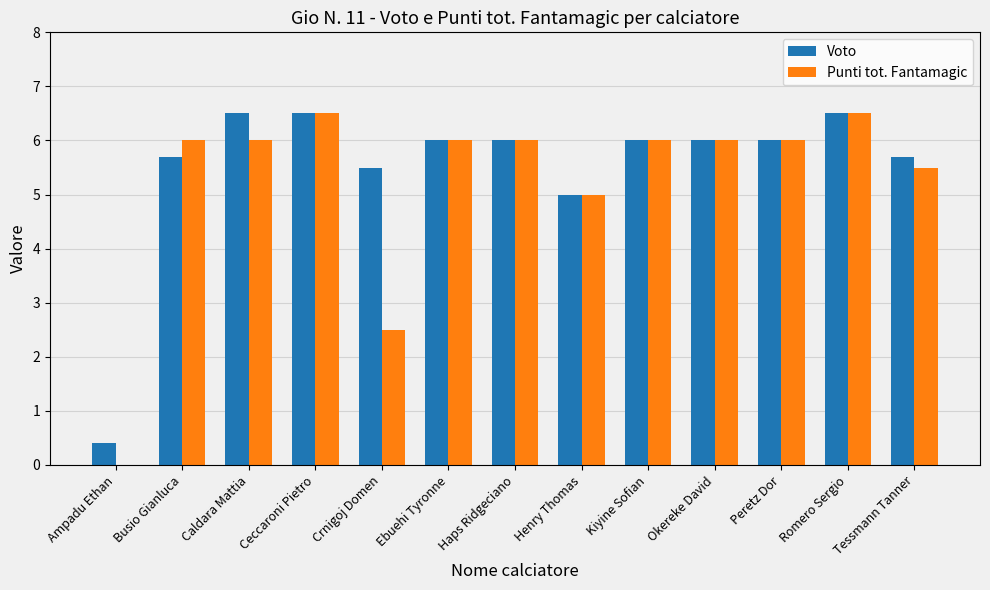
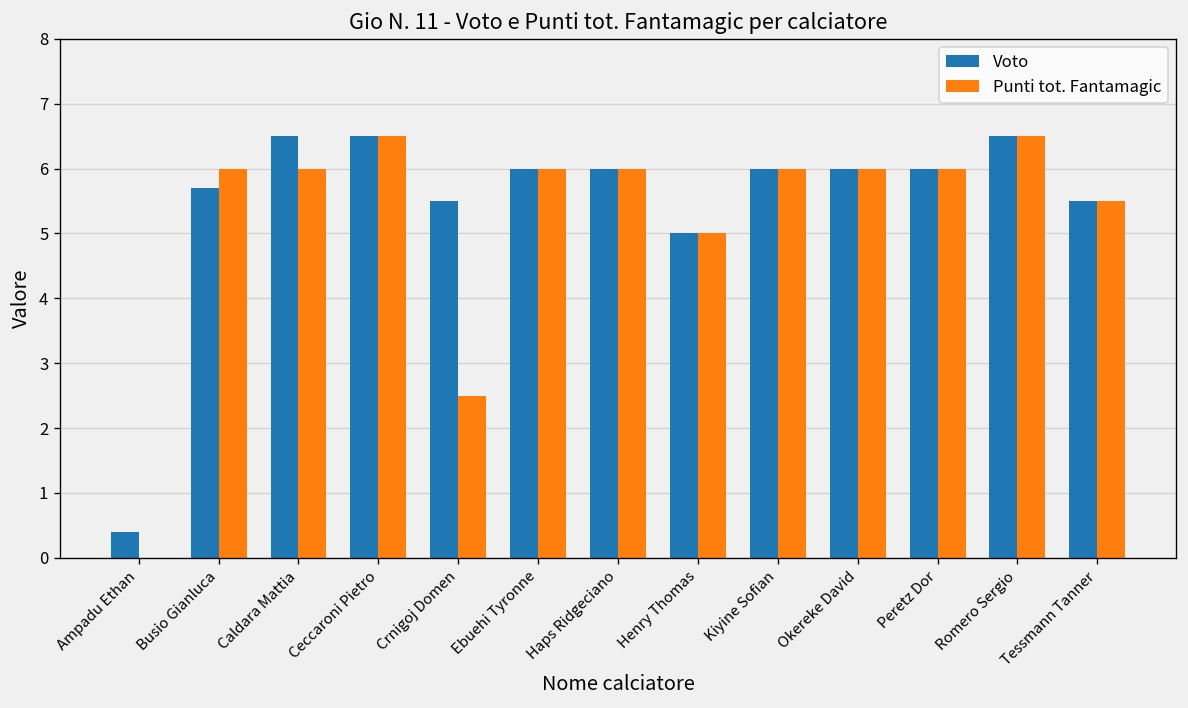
  {
    "Voto": {
      "Ampadu Ethan": 0.4,
      "Busio Gianluca": 5.7,
      "Caldara Mattia": 6.5,
      "Ceccaroni Pietro": 6.5,
      "Crnigoj Domen": 5.5,
      "Ebuehi Tyronne": 6.0,
      "Haps Ridgeciano": 6.0,
      "Henry Thomas": 5.0,
      "Kiyine Sofian": 6.0,
      "Okereke David": 6.0,
      "Peretz Dor": 6.0,
      "Romero Sergio": 6.5,
-     "Tessmann Tanner": 5.7
+     "Tessmann Tanner": 5.5
    },
    "Punti tot. Fantamagic": {
      "Ampadu Ethan": 0.0,
      "Busio Gianluca": 6.0,
      "Caldara Mattia": 6.0,
      "Ceccaroni Pietro": 6.5,
      "Crnigoj Domen": 2.5,
      "Ebuehi Tyronne": 6.0,
      "Haps Ridgeciano": 6.0,
      "Henry Thomas": 5.0,
      "Kiyine Sofian": 6.0,
      "Okereke David": 6.0,
      "Peretz Dor": 6.0,
      "Romero Sergio": 6.5,
      "Tessmann Tanner": 5.5
    }
  }
